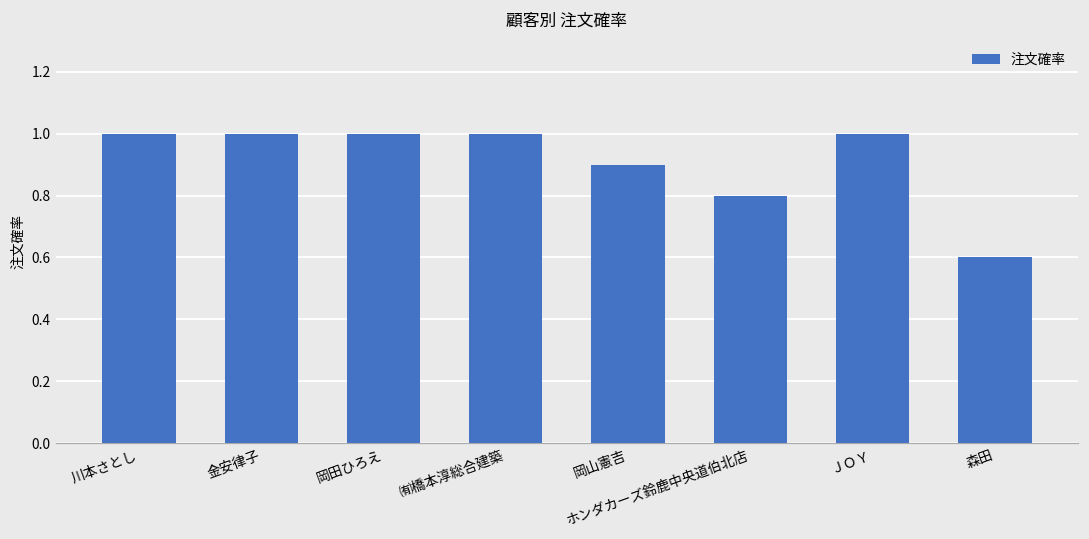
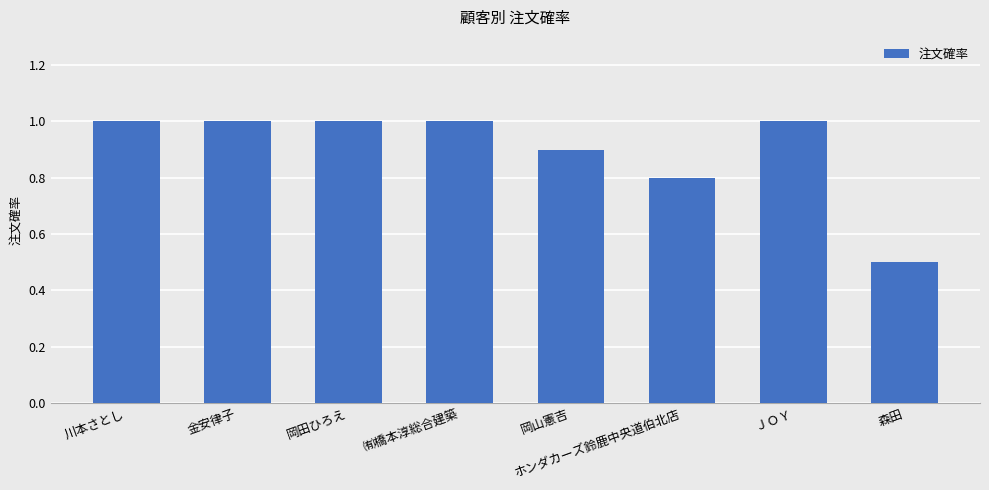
  {
    "川本さとし": 1.0,
    "金安律子": 1.0,
    "岡田ひろえ": 1.0,
    "㈲橋本淳総合建築": 1.0,
    "岡山憲吉": 0.9,
    "ホンダカーズ鈴鹿中央道伯北店": 0.8,
    "ＪＯＹ": 1.0,
-   "森田": 0.6
+   "森田": 0.5
  }
